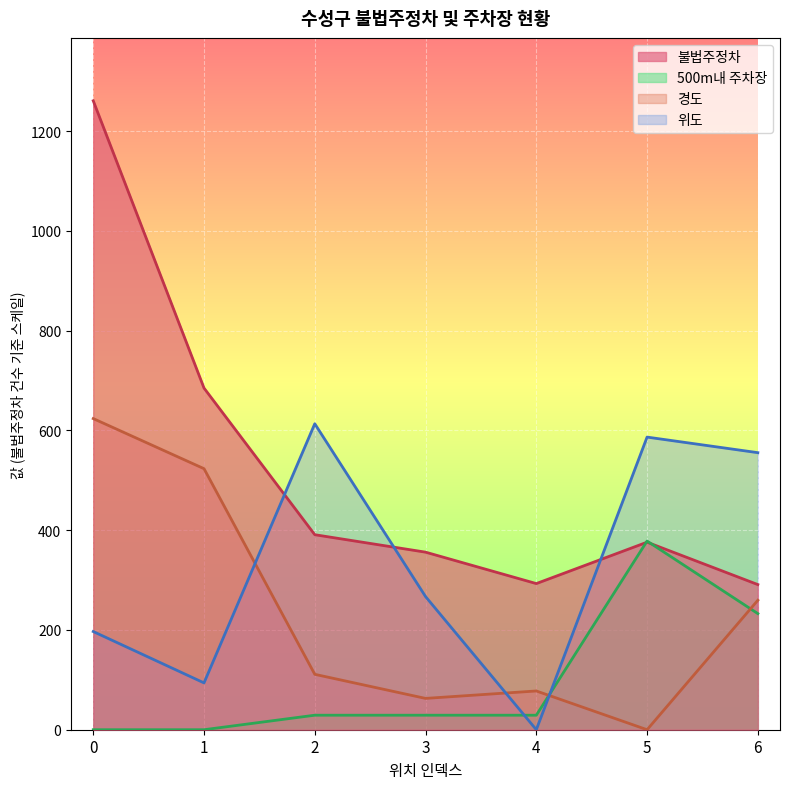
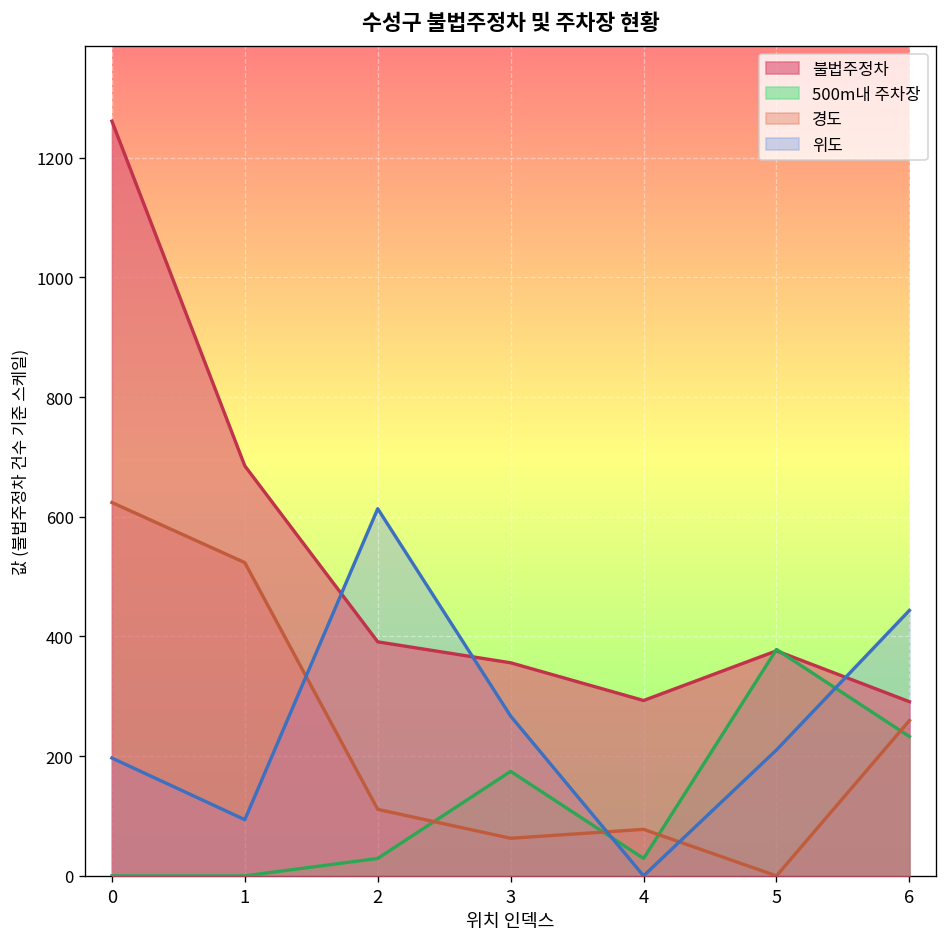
  {
    "500m내 주차장": {
      "0": 0,
      "1": 0,
      "2": 30,
-     "3": 30,
+     "3": 170,
      "4": 30,
      "6": 230
    },
    "위도": {
      "0": 200,
      "1": 90,
      "2": 610,
      "3": 270,
      "4": 0,
-     "5": 590,
-     "6": 560
+     "5": 210,
+     "6": 440
    }
  }
